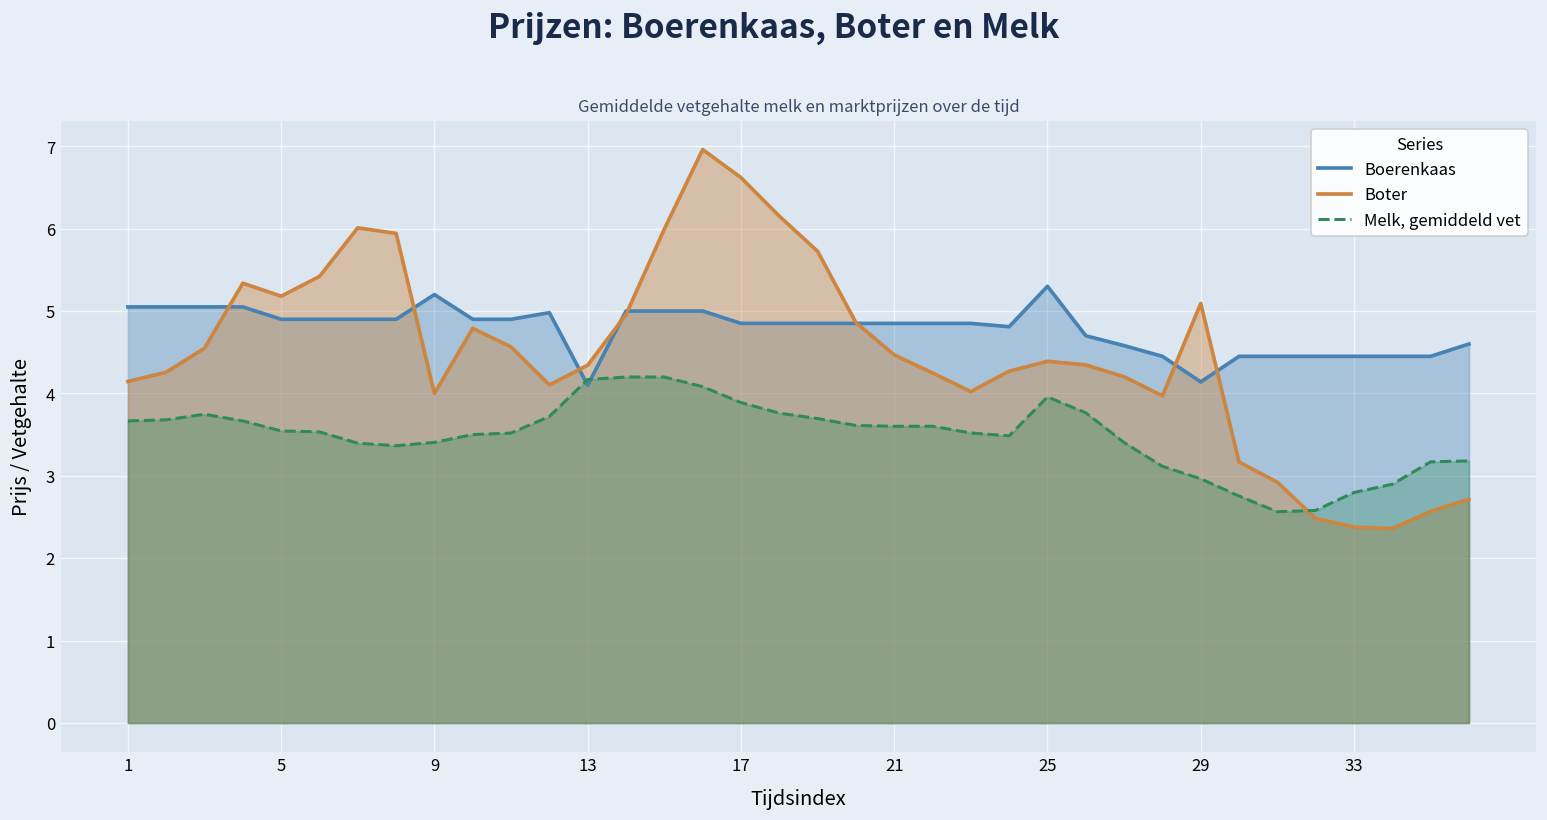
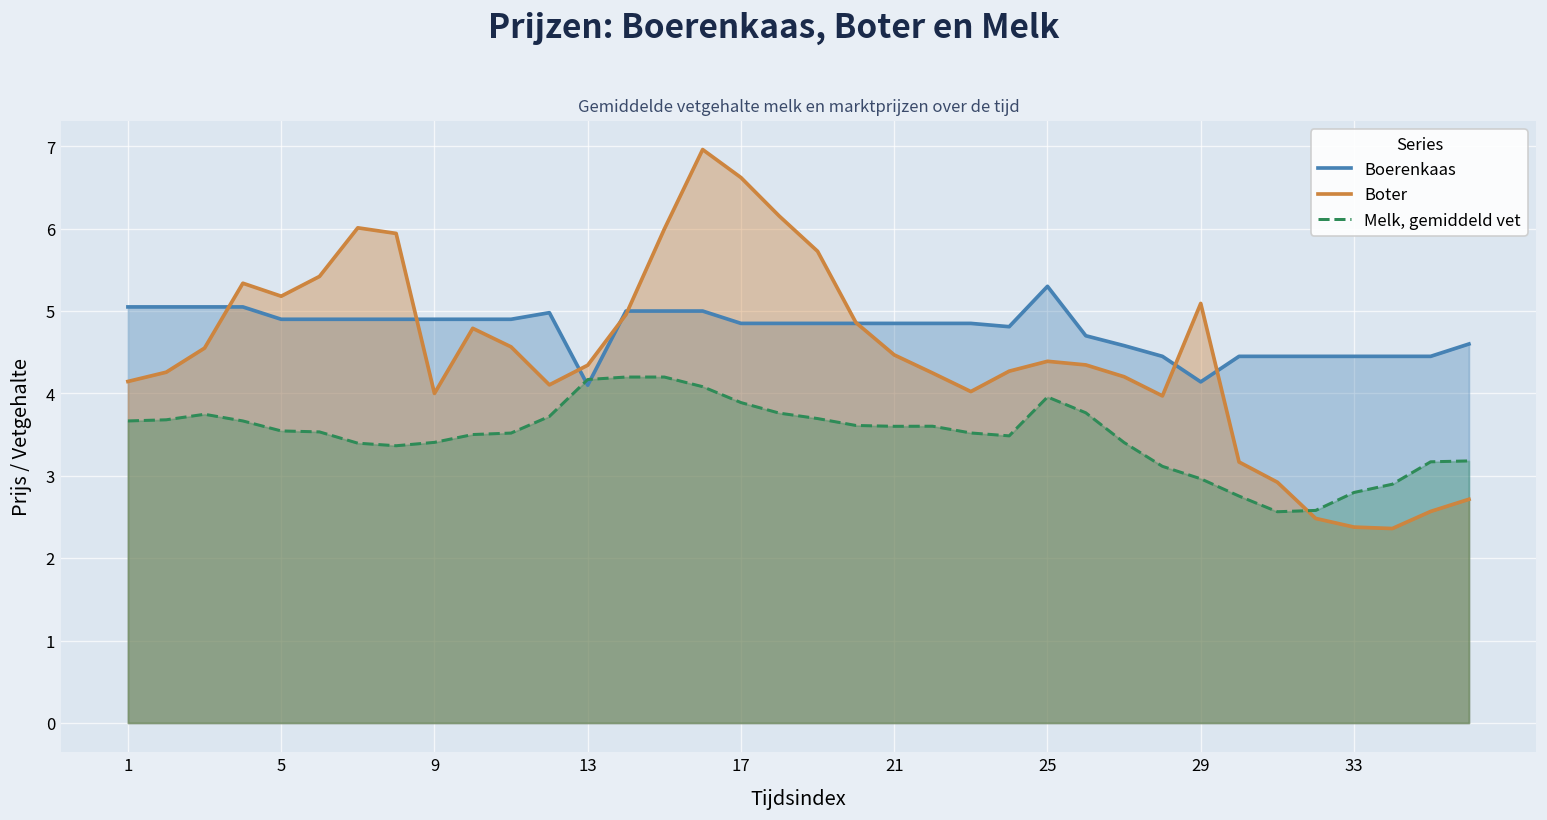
  {
    "Boerenkaas": {
      "1": 5.1,
      "5": 4.9,
-     "9": 5.2,
+     "9": 4.9,
      "13": 4.1,
      "17": 4.9,
      "21": 4.9,
      "25": 5.3,
      "29": 4.1,
      "33": 4.5
    },
    "Boter": {
      "1": 4.1,
      "5": 5.2,
      "9": 4.0,
      "13": 4.3,
      "17": 6.6,
      "21": 4.5,
      "25": 4.4,
      "29": 5.1,
      "33": 2.4
    },
    "Melk, gemiddeld vet": {
      "1": 3.7,
      "5": 3.5,
      "9": 3.4,
      "13": 4.2,
      "17": 3.9,
      "21": 3.6,
      "25": 4.0,
      "29": 3.0,
      "33": 2.8
    }
  }
